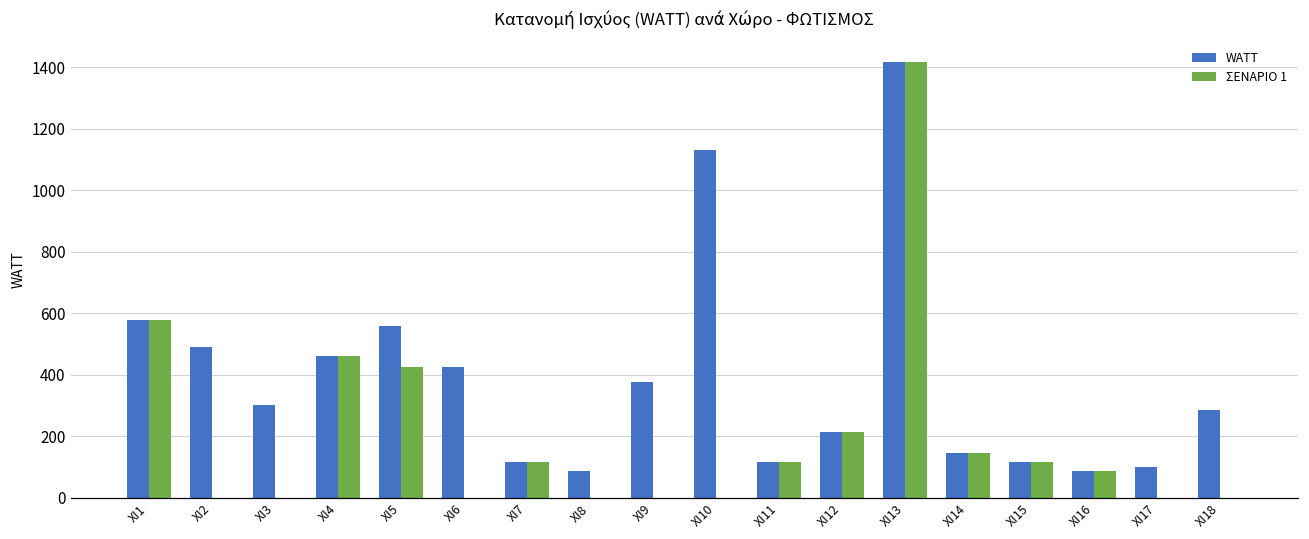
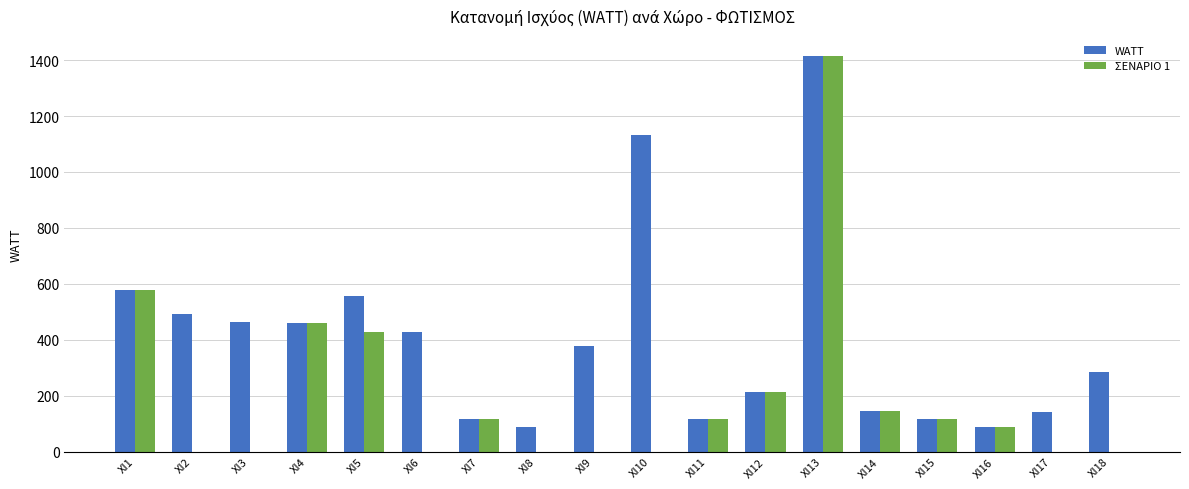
  {
    "WATT": {
      "ΧΙ1": 580,
      "XI2": 490,
-     "XI3": 300,
+     "XI3": 460,
      "XI4": 460,
      "XI5": 560,
      "XI6": 430,
      "XI7": 120,
      "XI8": 90,
      "XI9": 380,
      "XI10": 1130,
      "XI11": 120,
      "XI12": 210,
      "XI13": 1420,
      "XI14": 140,
      "XI15": 120,
      "XI16": 90,
-     "XI17": 100,
+     "XI17": 140,
      "XI18": 280
    },
    "ΣΕΝΑΡΙΟ 1": {
      "ΧΙ1": 580,
      "XI2": 0,
      "XI3": 0,
      "XI4": 460,
      "XI5": 430,
      "XI6": 0,
      "XI7": 120,
      "XI8": 0,
      "XI9": 0,
      "XI10": 0,
      "XI11": 120,
      "XI12": 210,
      "XI13": 1420,
      "XI14": 140,
      "XI15": 120,
      "XI16": 90,
      "XI17": 0,
      "XI18": 0
    }
  }
